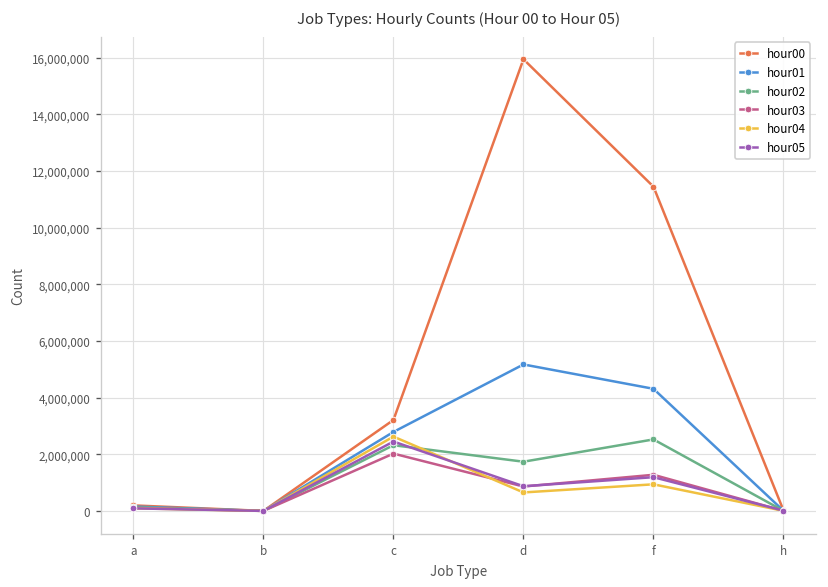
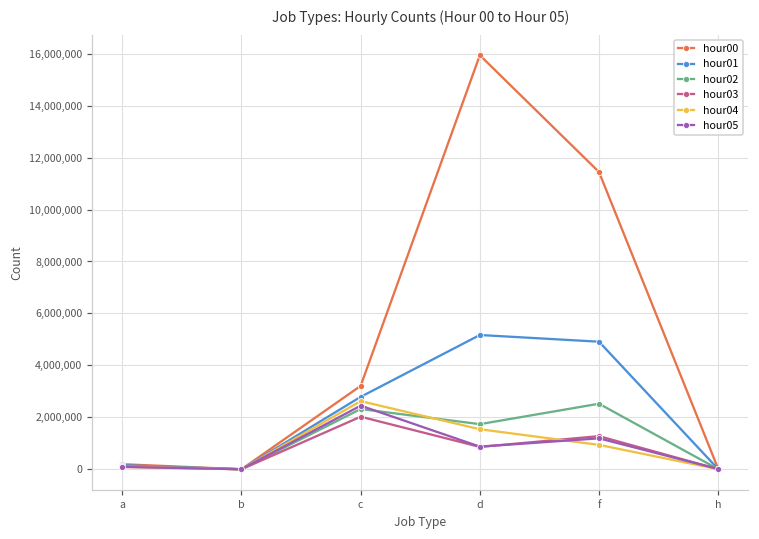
  {
    "hour00": {
      "c": "3,200,000",
      "d": "15,900,000",
      "f": "11,400,000"
    },
    "hour01": {
      "c": "2,800,000",
      "d": "5,200,000",
-     "f": "4,300,000"
+     "f": "4,900,000"
    },
    "hour02": {
      "c": "2,300,000",
      "d": "1,700,000",
      "f": "2,500,000"
    },
    "hour03": {
      "c": "2,000,000"
    },
    "hour04": {
      "c": "2,600,000",
-     "d": "700,000",
+     "d": "1,500,000",
      "f": "900,000"
    },
    "hour05": {
      "c": "2,400,000"
    }
  }
